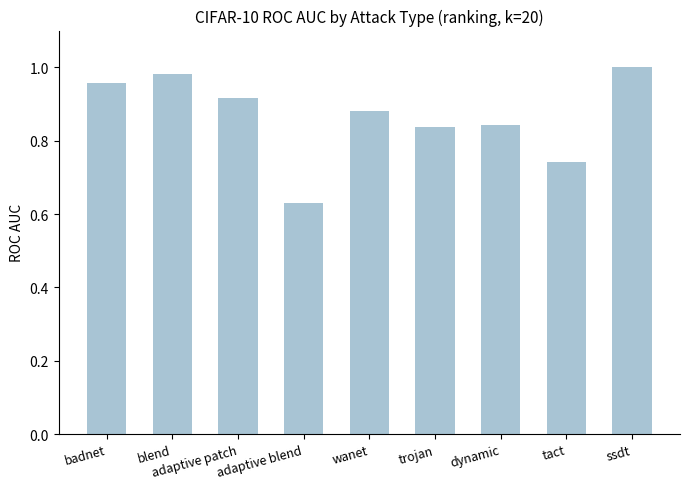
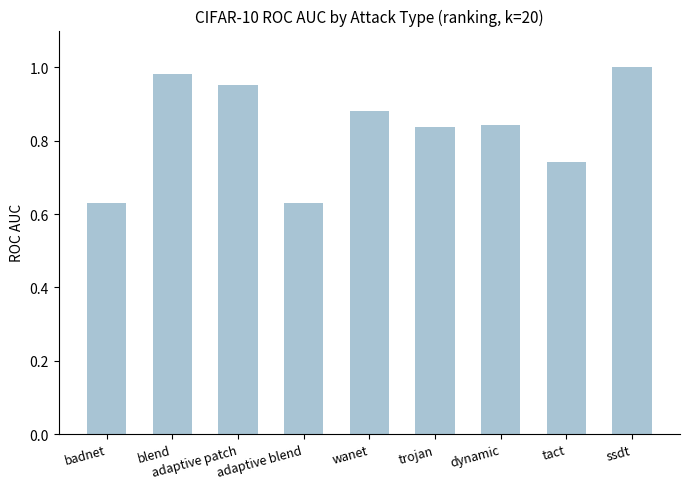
  {
-   "badnet": 0.96,
+   "badnet": 0.63,
    "blend": 0.98,
-   "adaptive patch": 0.92,
+   "adaptive patch": 0.95,
    "adaptive blend": 0.63,
    "wanet": 0.88,
    "trojan": 0.84,
    "dynamic": 0.84,
    "tact": 0.74,
    "ssdt": 1.00
  }
